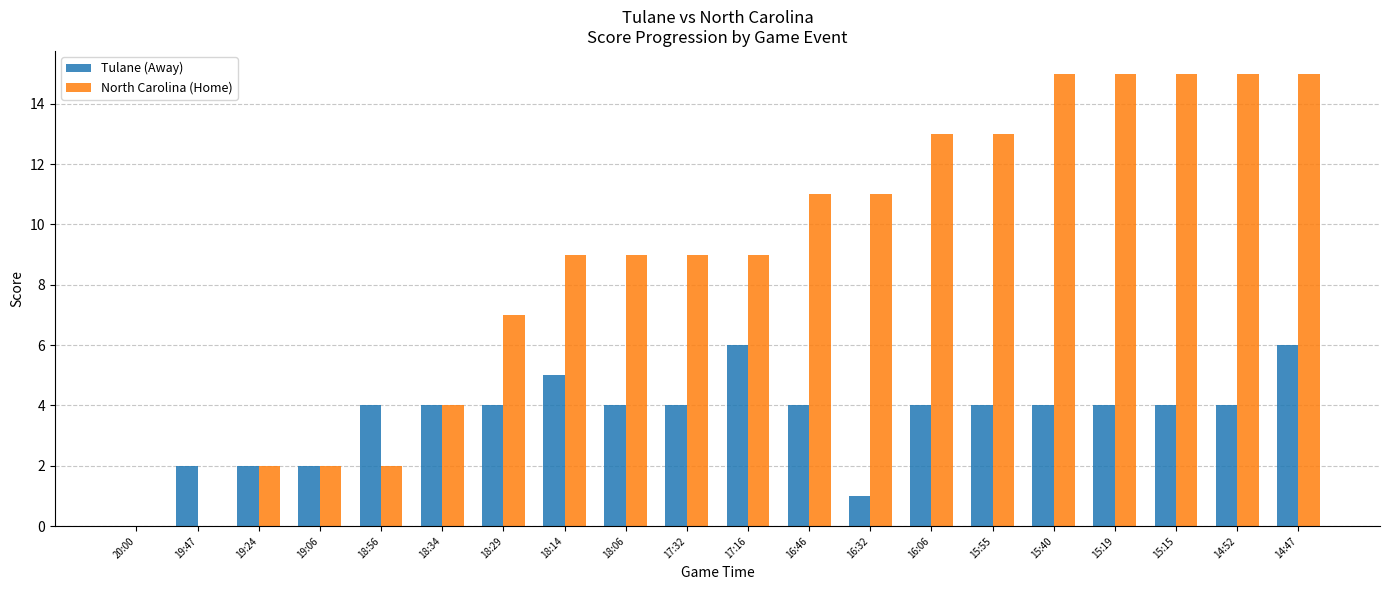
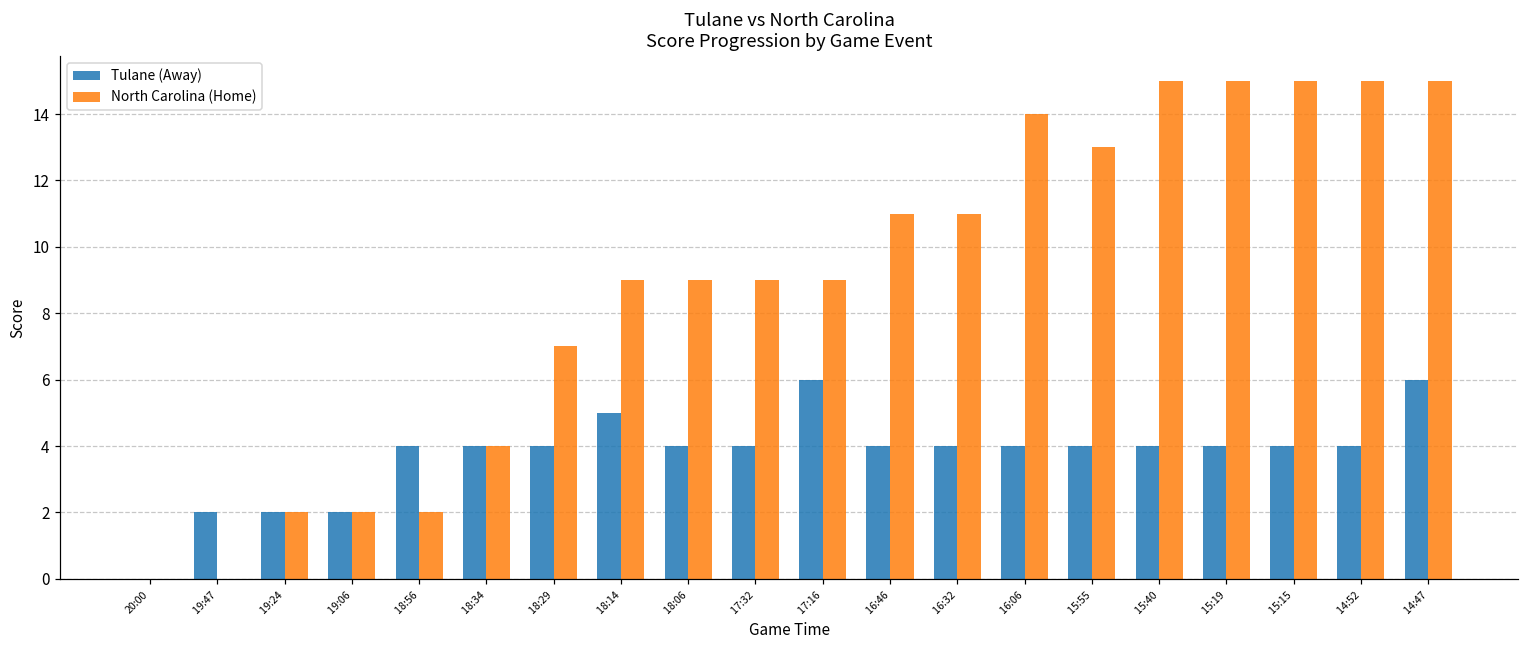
  {
    "Tulane (Away)": {
      "20:00": 0,
      "19:47": 2,
      "19:24": 2,
      "19:06": 2,
      "18:56": 4,
      "18:34": 4,
      "18:29": 4,
      "18:14": 5,
      "18:06": 4,
      "17:32": 4,
      "17:16": 6,
      "16:46": 4,
-     "16:32": 1,
+     "16:32": 4,
      "16:06": 4,
      "15:55": 4,
      "15:40": 4,
      "15:19": 4,
      "15:15": 4,
      "14:52": 4,
      "14:47": 6
    },
    "North Carolina (Home)": {
      "20:00": 0,
      "19:47": 0,
      "19:24": 2,
      "19:06": 2,
      "18:56": 2,
      "18:34": 4,
      "18:29": 7,
      "18:14": 9,
      "18:06": 9,
      "17:32": 9,
      "17:16": 9,
      "16:46": 11,
      "16:32": 11,
-     "16:06": 13,
+     "16:06": 14,
      "15:55": 13,
      "15:40": 15,
      "15:19": 15,
      "15:15": 15,
      "14:52": 15,
      "14:47": 15
    }
  }
